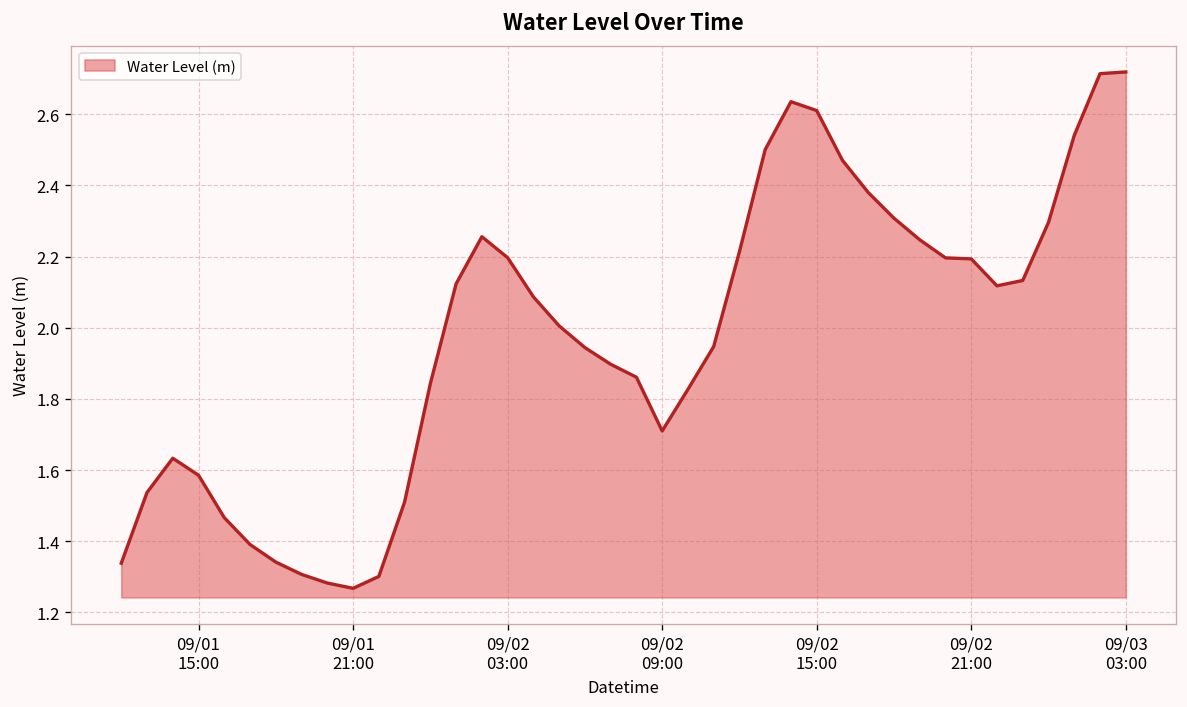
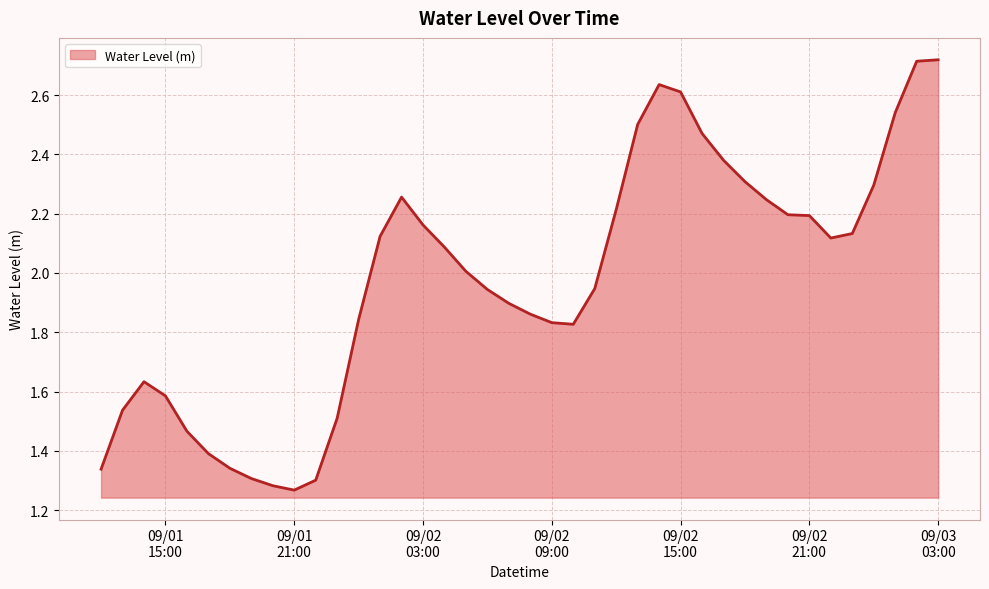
  {
    "09/01 15:00": 1.59,
    "09/01 21:00": 1.27,
-   "09/02 03:00": 2.20,
-   "09/02 09:00": 1.71,
+   "09/02 03:00": 2.16,
+   "09/02 09:00": 1.83,
    "09/02 15:00": 2.61,
    "09/02 21:00": 2.19,
    "09/03 03:00": 2.72
  }
